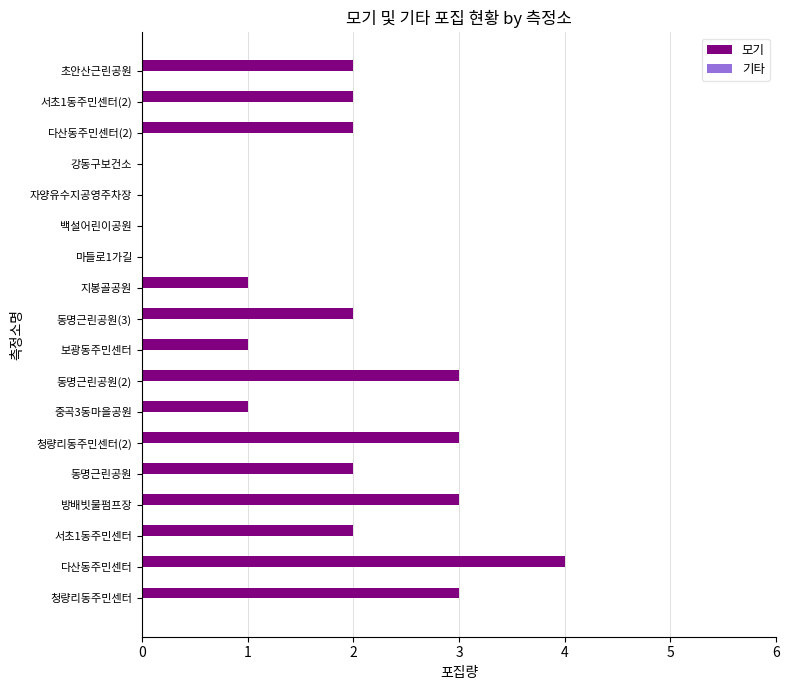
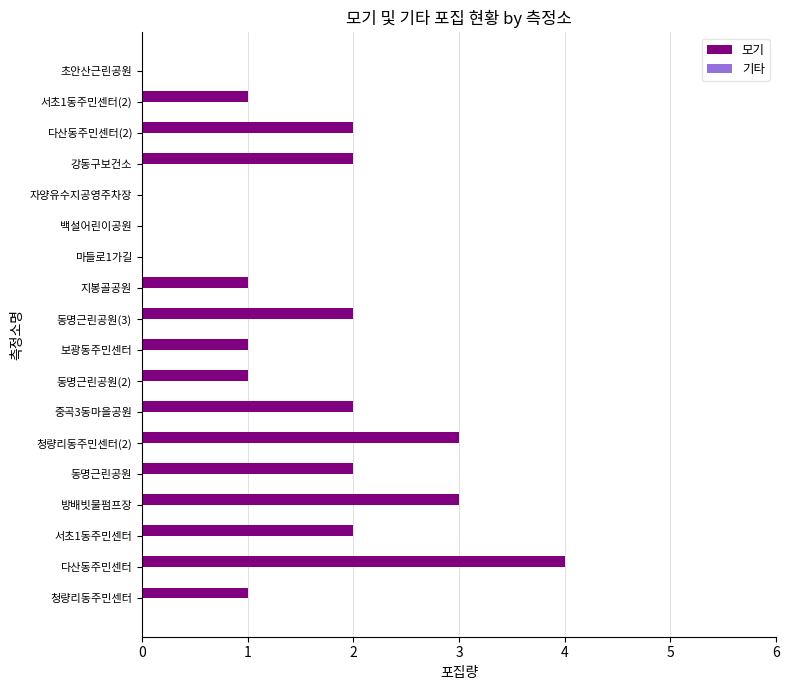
  {
    "모기": {
-     "초안산근린공원": 2,
-     "서초1동주민센터(2)": 2,
+     "초안산근린공원": 0,
+     "서초1동주민센터(2)": 1,
      "다산동주민센터(2)": 2,
-     "강동구보건소": 0,
+     "강동구보건소": 2,
      "자양유수지공영주차장": 0,
      "백설어린이공원": 0,
      "마들로1가길": 0,
      "지봉골공원": 1,
      "동명근린공원(3)": 2,
      "보광동주민센터": 1,
-     "동명근린공원(2)": 3,
-     "중곡3동마을공원": 1,
+     "동명근린공원(2)": 1,
+     "중곡3동마을공원": 2,
      "청량리동주민센터(2)": 3,
      "동명근린공원": 2,
      "방배빗물펌프장": 3,
      "서초1동주민센터": 2,
      "다산동주민센터": 4,
-     "청량리동주민센터": 3
+     "청량리동주민센터": 1
    },
    "기타": {
      "초안산근린공원": 0,
      "서초1동주민센터(2)": 0,
      "다산동주민센터(2)": 0,
      "강동구보건소": 0,
      "자양유수지공영주차장": 0,
      "백설어린이공원": 0,
      "마들로1가길": 0,
      "지봉골공원": 0,
      "동명근린공원(3)": 0,
      "보광동주민센터": 0,
      "동명근린공원(2)": 0,
      "중곡3동마을공원": 0,
      "청량리동주민센터(2)": 0,
      "동명근린공원": 0,
      "방배빗물펌프장": 0,
      "서초1동주민센터": 0,
      "다산동주민센터": 0,
      "청량리동주민센터": 0
    }
  }
